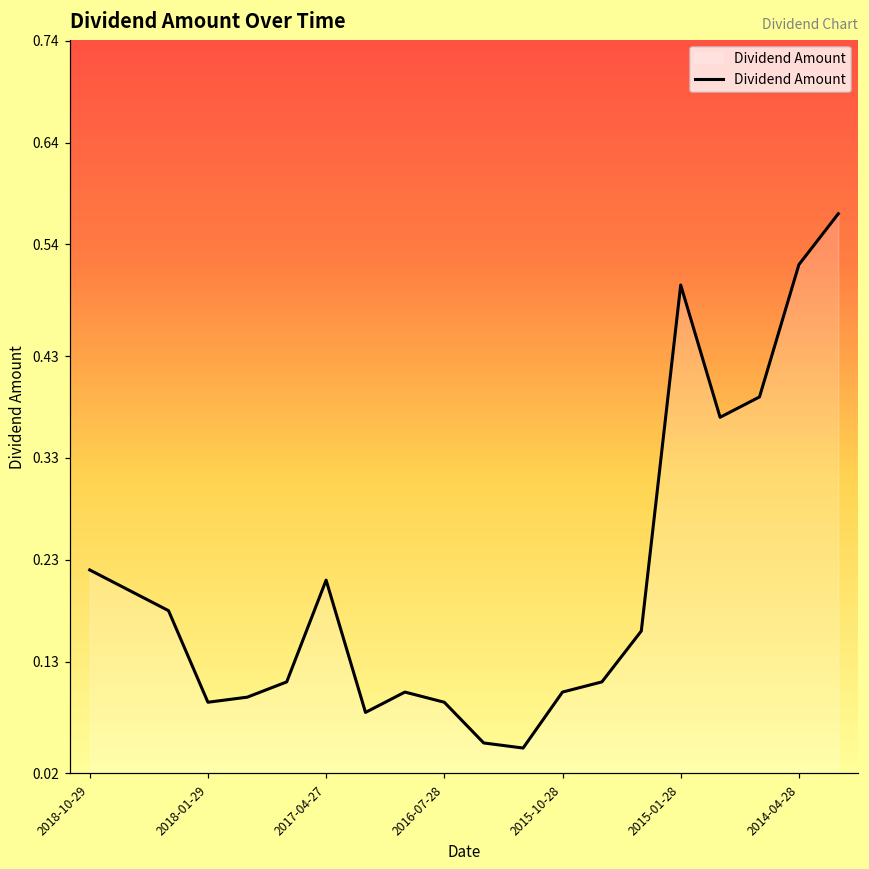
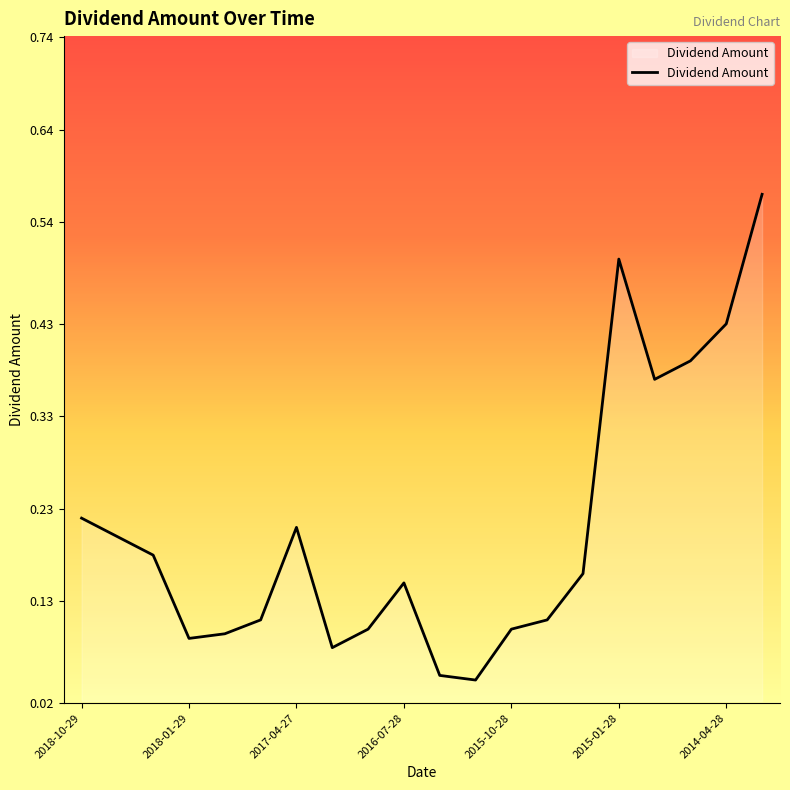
  {
    "2018-10-29": 0.22,
    "2018-01-29": 0.09,
    "2017-04-27": 0.21,
-   "2016-07-28": 0.09,
+   "2016-07-28": 0.15,
    "2015-10-28": 0.10,
    "2015-01-28": 0.50,
-   "2014-04-28": 0.52
+   "2014-04-28": 0.43
  }
